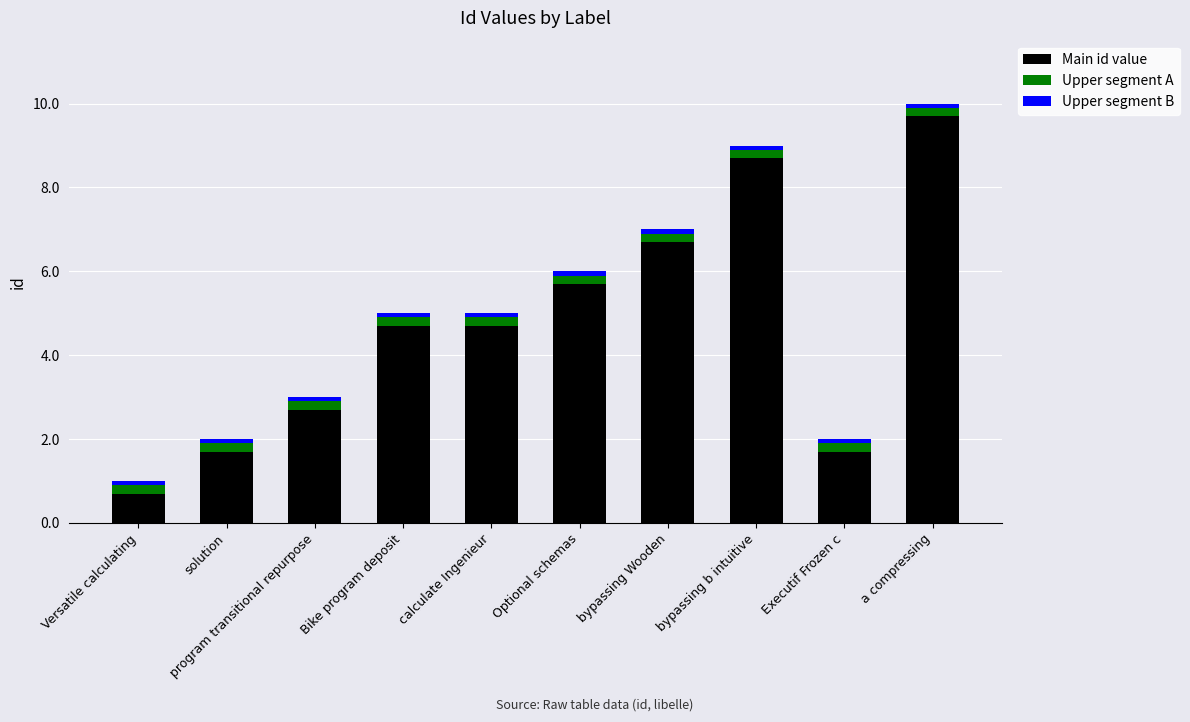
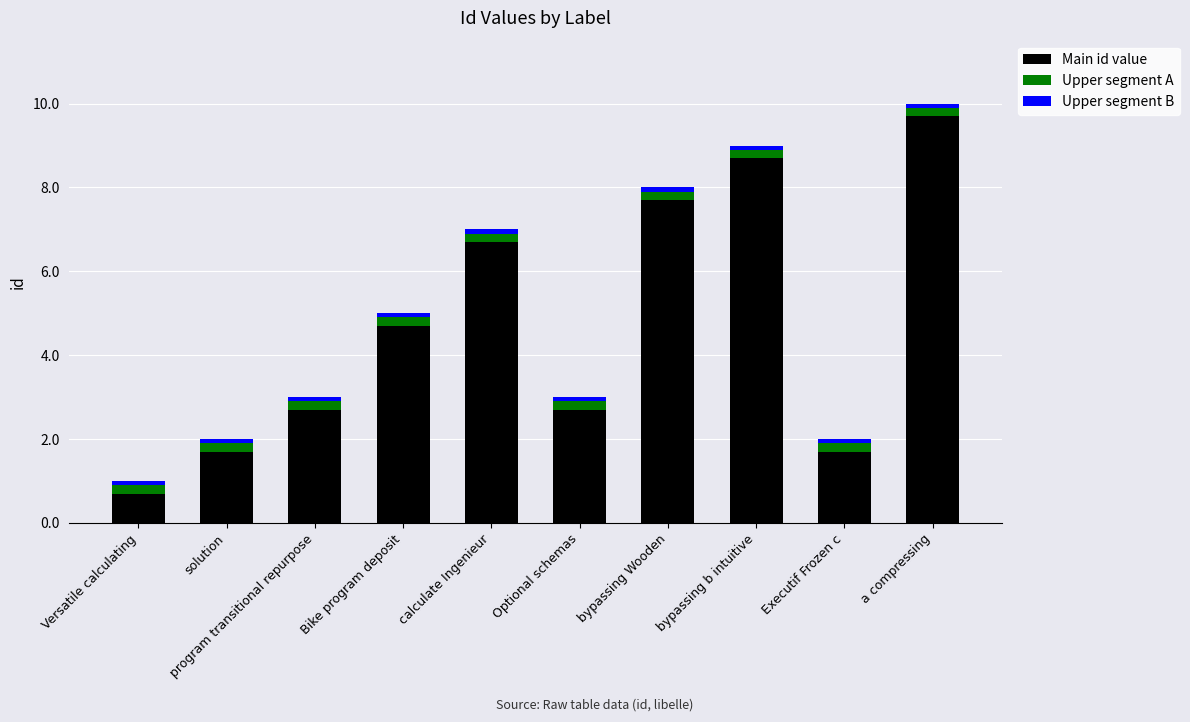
  {
    "Main id value": {
      "Versatile calculating": 0.7,
      "solution": 1.7,
      "program transitional repurpose": 2.7,
      "Bike program deposit": 4.7,
-     "calculate Ingenieur": 4.7,
-     "Optional schemas": 5.7,
-     "bypassing Wooden": 6.7,
+     "calculate Ingenieur": 6.7,
+     "Optional schemas": 2.7,
+     "bypassing Wooden": 7.7,
      "bypassing b intuitive": 8.7,
      "Executif Frozen c": 1.7,
      "a compressing": 9.7
    },
    "Upper segment A": {
      "Versatile calculating": 0.2,
      "solution": 0.2,
      "program transitional repurpose": 0.2,
      "Bike program deposit": 0.2,
      "calculate Ingenieur": 0.2,
      "Optional schemas": 0.2,
      "bypassing Wooden": 0.2,
      "bypassing b intuitive": 0.2,
      "Executif Frozen c": 0.2,
      "a compressing": 0.2
    }
  }
